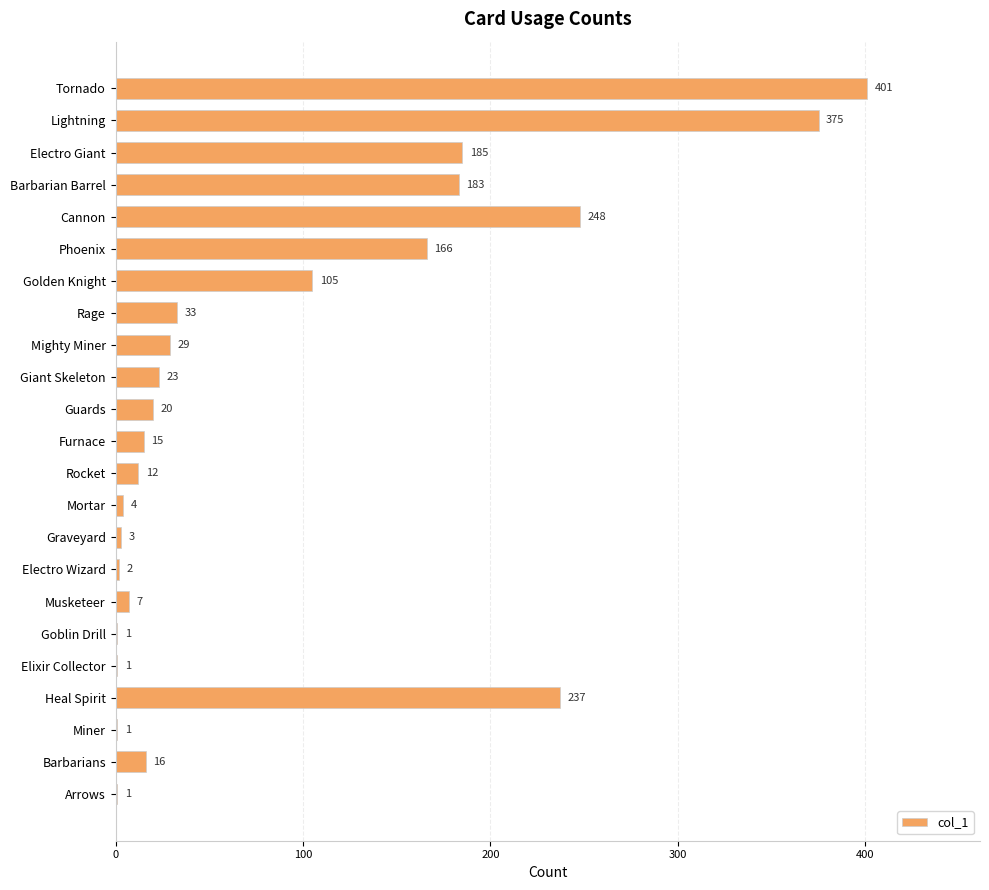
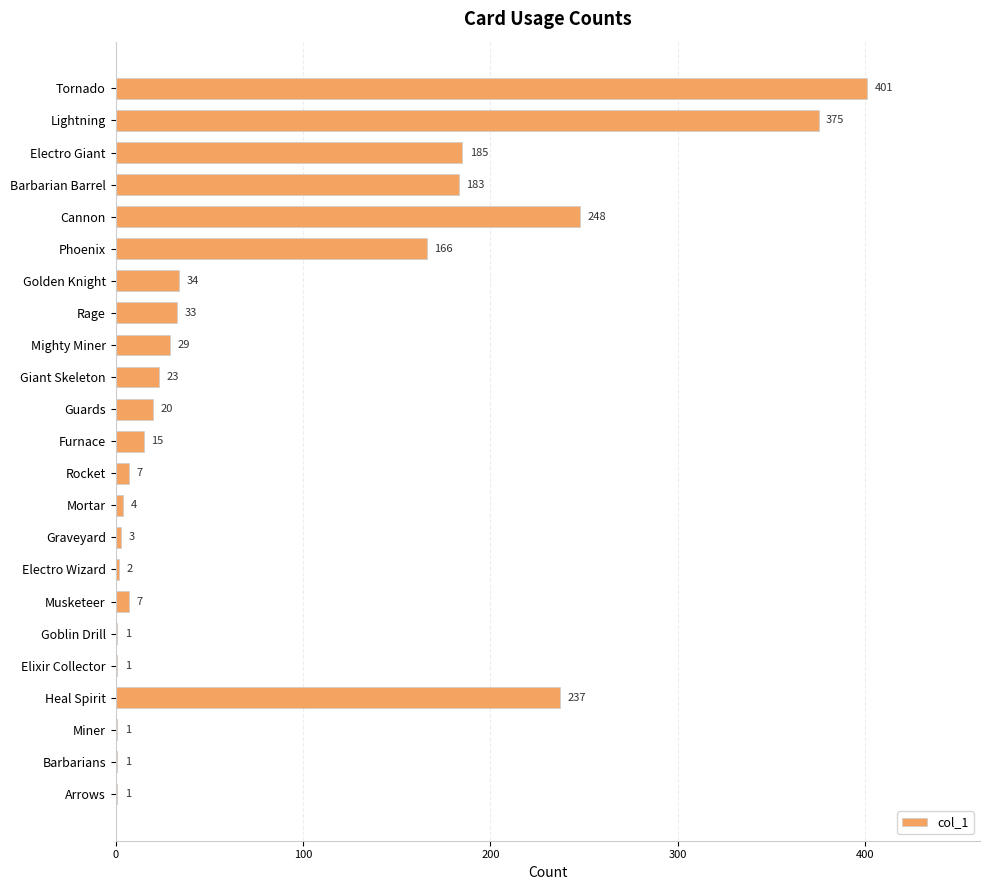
  {
    "Tornado": 401,
    "Lightning": 375,
    "Electro Giant": 185,
    "Barbarian Barrel": 183,
    "Cannon": 248,
    "Phoenix": 166,
-   "Golden Knight": 105,
+   "Golden Knight": 34,
    "Rage": 33,
    "Mighty Miner": 29,
    "Giant Skeleton": 23,
    "Guards": 20,
    "Furnace": 15,
-   "Rocket": 12,
+   "Rocket": 7,
    "Mortar": 4,
    "Graveyard": 3,
    "Electro Wizard": 2,
    "Musketeer": 7,
    "Goblin Drill": 1,
    "Elixir Collector": 1,
    "Heal Spirit": 237,
    "Miner": 1,
-   "Barbarians": 16,
+   "Barbarians": 1,
    "Arrows": 1
  }
